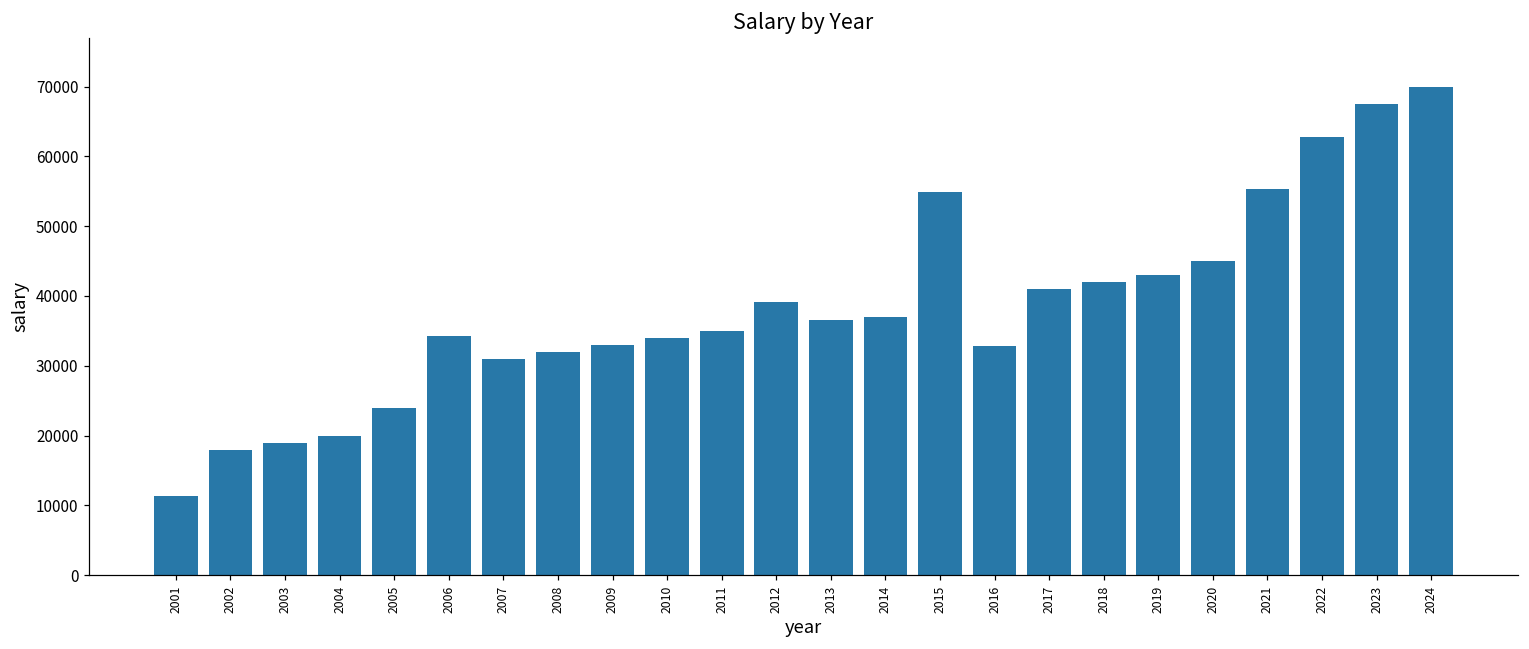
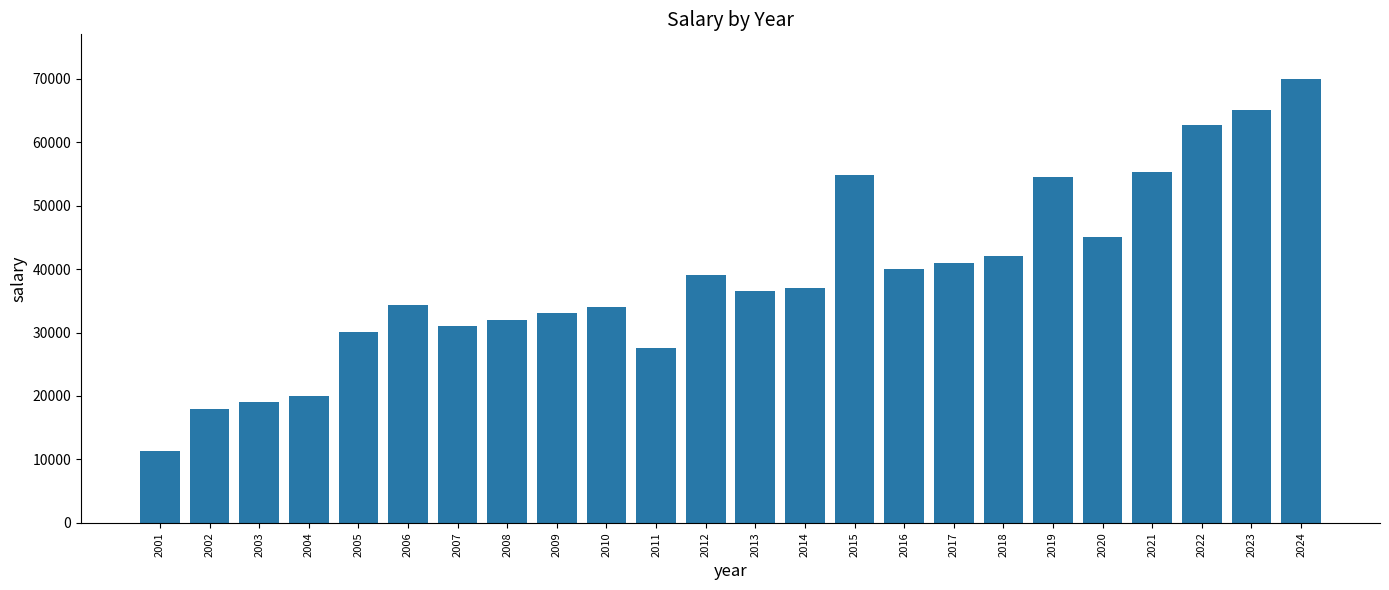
  {
    "2001": 11000,
    "2002": 18000,
    "2003": 19000,
    "2004": 20000,
-   "2005": 24000,
+   "2005": 30000,
    "2006": 34000,
    "2007": 31000,
    "2008": 32000,
    "2009": 33000,
    "2010": 34000,
-   "2011": 35000,
+   "2011": 28000,
    "2012": 39000,
    "2013": 37000,
    "2014": 37000,
    "2015": 55000,
-   "2016": 33000,
+   "2016": 40000,
    "2017": 41000,
    "2018": 42000,
-   "2019": 43000,
+   "2019": 54000,
    "2020": 45000,
    "2021": 55000,
    "2022": 63000,
-   "2023": 68000,
+   "2023": 65000,
    "2024": 70000
  }
